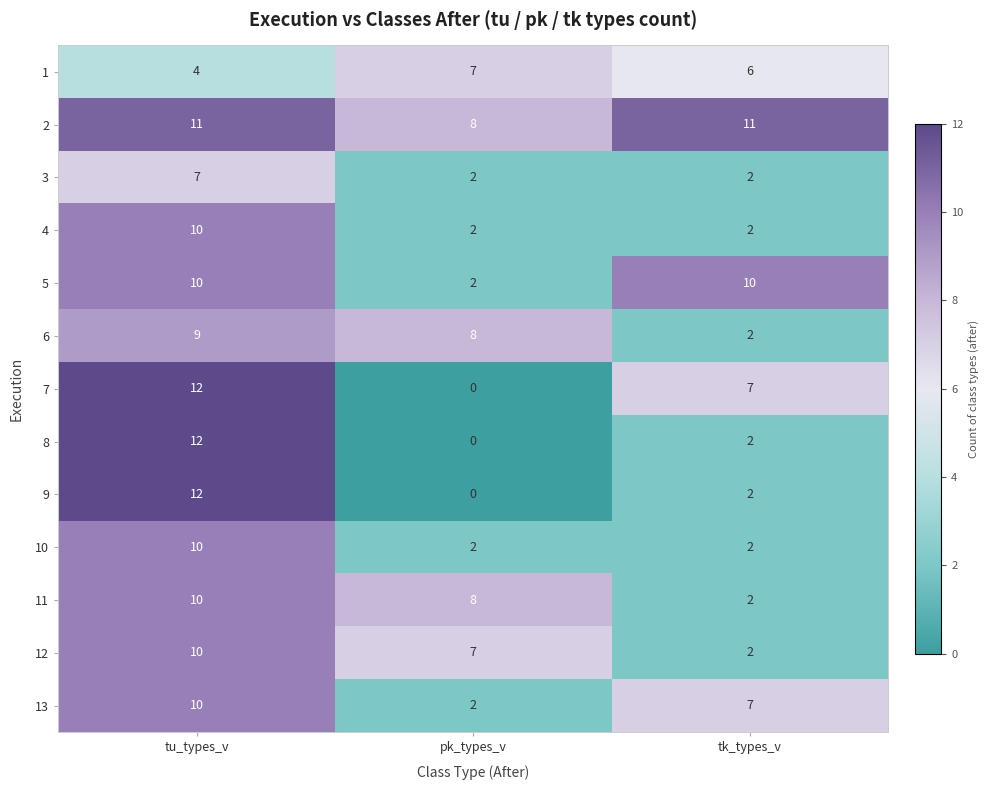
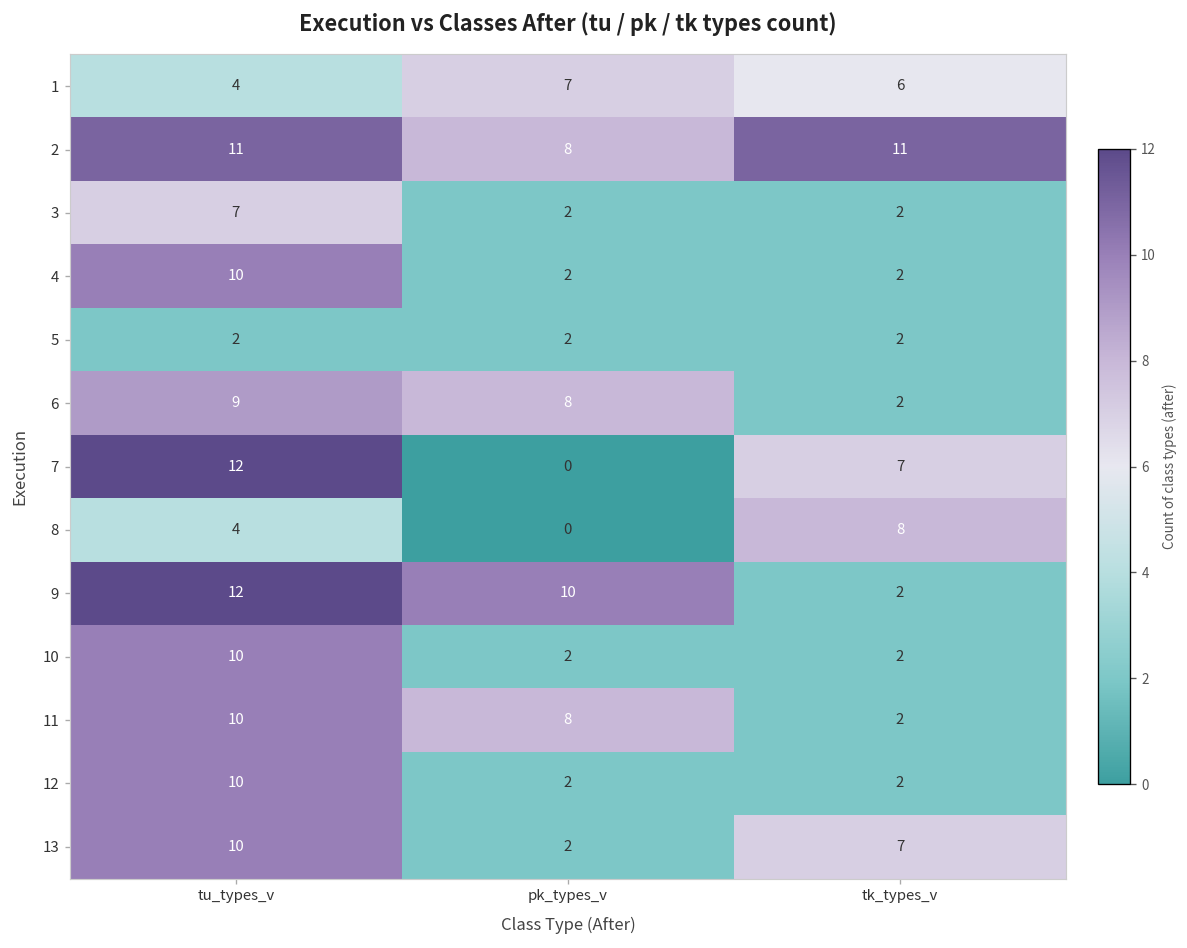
  {
    "1": {
      "tu_types_v": 4,
      "pk_types_v": 7,
      "tk_types_v": 6
    },
    "2": {
      "tu_types_v": 11,
      "pk_types_v": 8,
      "tk_types_v": 11
    },
    "3": {
      "tu_types_v": 7,
      "pk_types_v": 2,
      "tk_types_v": 2
    },
    "4": {
      "tu_types_v": 10,
      "pk_types_v": 2,
      "tk_types_v": 2
    },
    "5": {
-     "tu_types_v": 10,
+     "tu_types_v": 2,
      "pk_types_v": 2,
-     "tk_types_v": 10
+     "tk_types_v": 2
    },
    "6": {
      "tu_types_v": 9,
      "pk_types_v": 8,
      "tk_types_v": 2
    },
    "7": {
      "tu_types_v": 12,
      "pk_types_v": 0,
      "tk_types_v": 7
    },
    "8": {
-     "tu_types_v": 12,
+     "tu_types_v": 4,
      "pk_types_v": 0,
-     "tk_types_v": 2
+     "tk_types_v": 8
    },
    "9": {
      "tu_types_v": 12,
-     "pk_types_v": 0,
+     "pk_types_v": 10,
      "tk_types_v": 2
    },
    "10": {
      "tu_types_v": 10,
      "pk_types_v": 2,
      "tk_types_v": 2
    },
    "11": {
      "tu_types_v": 10,
      "pk_types_v": 8,
      "tk_types_v": 2
    },
    "12": {
      "tu_types_v": 10,
-     "pk_types_v": 7,
+     "pk_types_v": 2,
      "tk_types_v": 2
    },
    "13": {
      "tu_types_v": 10,
      "pk_types_v": 2,
      "tk_types_v": 7
    }
  }
